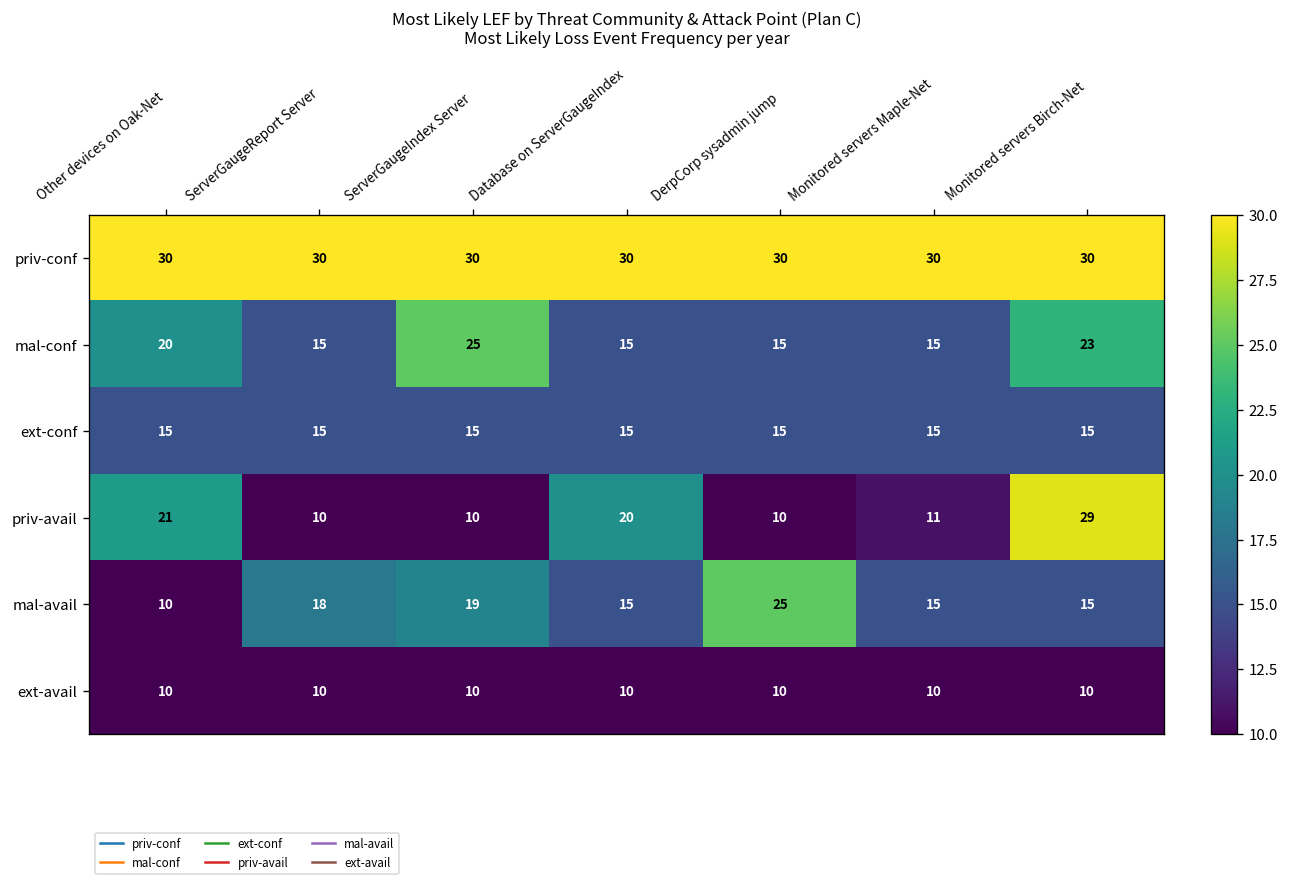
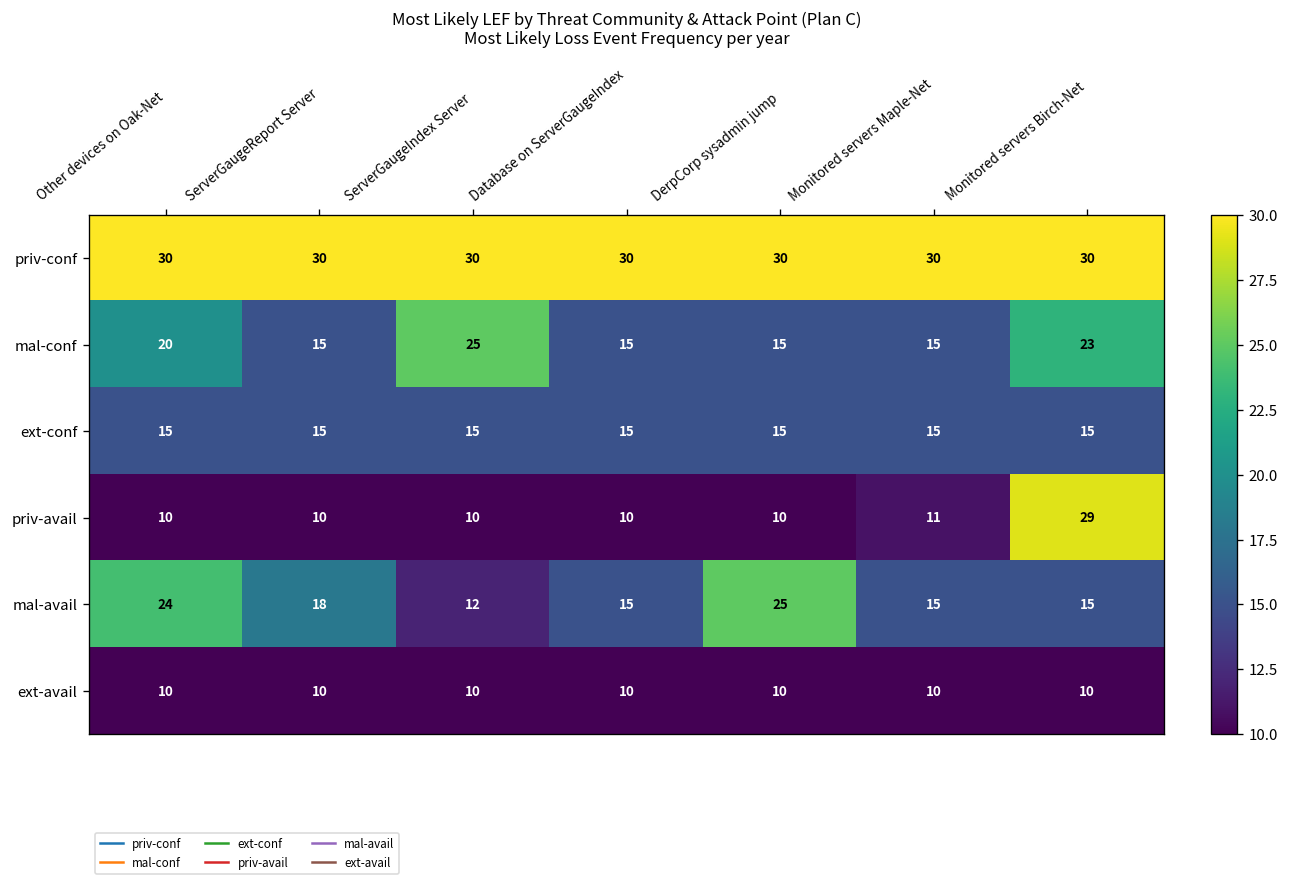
  {
    "priv-conf": {
      "Other devices on Oak-Net": 30,
      "ServerGaugeReport Server": 30,
      "ServerGaugeIndex Server": 30,
      "Database on ServerGaugeIndex": 30,
      "DerpCorp sysadmin jump": 30,
      "Monitored servers Maple-Net": 30,
      "Monitored servers Birch-Net": 30
    },
    "mal-conf": {
      "Other devices on Oak-Net": 20,
      "ServerGaugeReport Server": 15,
      "ServerGaugeIndex Server": 25,
      "Database on ServerGaugeIndex": 15,
      "DerpCorp sysadmin jump": 15,
      "Monitored servers Maple-Net": 15,
      "Monitored servers Birch-Net": 23
    },
    "ext-conf": {
      "Other devices on Oak-Net": 15,
      "ServerGaugeReport Server": 15,
      "ServerGaugeIndex Server": 15,
      "Database on ServerGaugeIndex": 15,
      "DerpCorp sysadmin jump": 15,
      "Monitored servers Maple-Net": 15,
      "Monitored servers Birch-Net": 15
    },
    "priv-avail": {
-     "Other devices on Oak-Net": 21,
+     "Other devices on Oak-Net": 10,
      "ServerGaugeReport Server": 10,
      "ServerGaugeIndex Server": 10,
-     "Database on ServerGaugeIndex": 20,
+     "Database on ServerGaugeIndex": 10,
      "DerpCorp sysadmin jump": 10,
      "Monitored servers Maple-Net": 11,
      "Monitored servers Birch-Net": 29
    },
    "mal-avail": {
-     "Other devices on Oak-Net": 10,
+     "Other devices on Oak-Net": 24,
      "ServerGaugeReport Server": 18,
-     "ServerGaugeIndex Server": 19,
+     "ServerGaugeIndex Server": 12,
      "Database on ServerGaugeIndex": 15,
      "DerpCorp sysadmin jump": 25,
      "Monitored servers Maple-Net": 15,
      "Monitored servers Birch-Net": 15
    },
    "ext-avail": {
      "Other devices on Oak-Net": 10,
      "ServerGaugeReport Server": 10,
      "ServerGaugeIndex Server": 10,
      "Database on ServerGaugeIndex": 10,
      "DerpCorp sysadmin jump": 10,
      "Monitored servers Maple-Net": 10,
      "Monitored servers Birch-Net": 10
    }
  }
